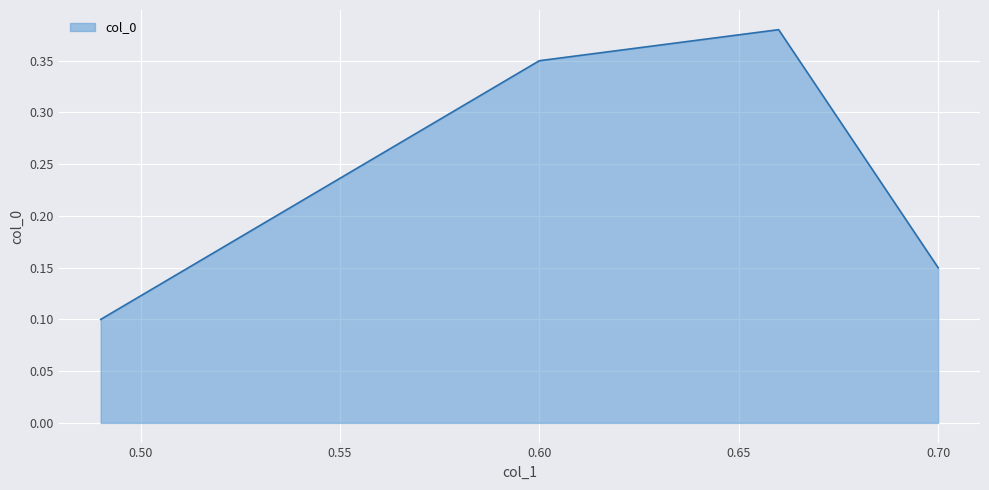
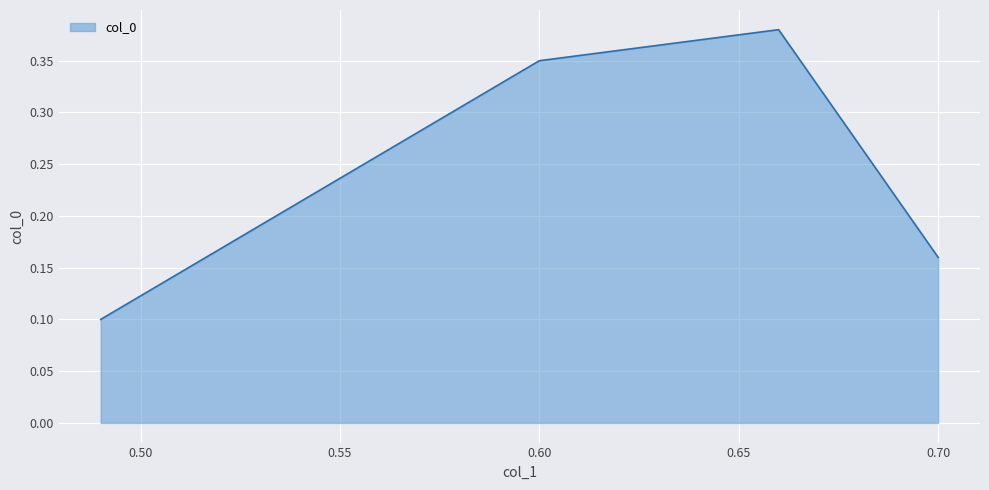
  {
    "0.60": 0.35,
-   "0.70": 0.15
+   "0.70": 0.16
  }
